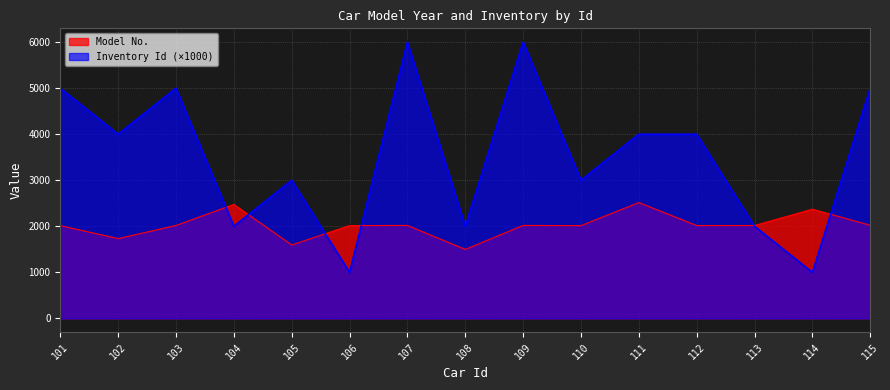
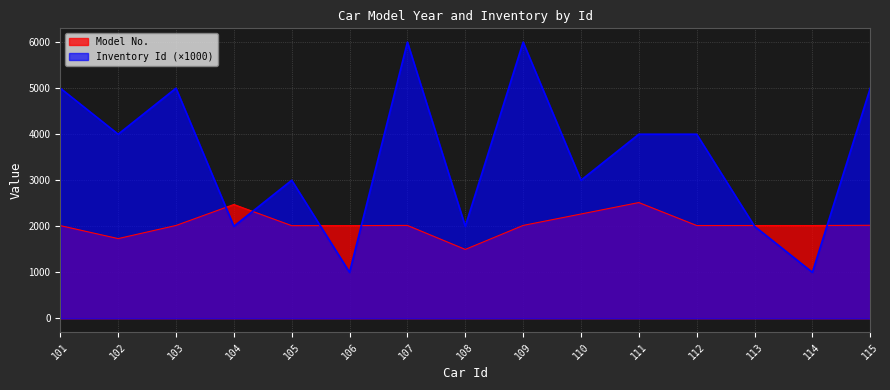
  {
    "Model No.": {
      "101": 2000,
      "102": 1700,
      "103": 2000,
      "104": 2500,
-     "105": 1600,
+     "105": 2000,
      "106": 2000,
      "107": 2000,
      "108": 1500,
      "109": 2000,
-     "110": 2000,
+     "110": 2300,
      "111": 2500,
      "112": 2000,
-     "114": 2400,
+     "114": 2000,
      "115": 2000
    },
    "Inventory Id (×1000)": {
      "101": 5000,
      "102": 4000,
      "103": 5000,
      "104": 2000,
      "105": 3000,
      "106": 1000,
      "107": 6000,
      "108": 2000,
      "109": 6000,
      "110": 3000,
      "111": 4000,
      "112": 4000,
      "114": 1000,
      "115": 5000
    }
  }
